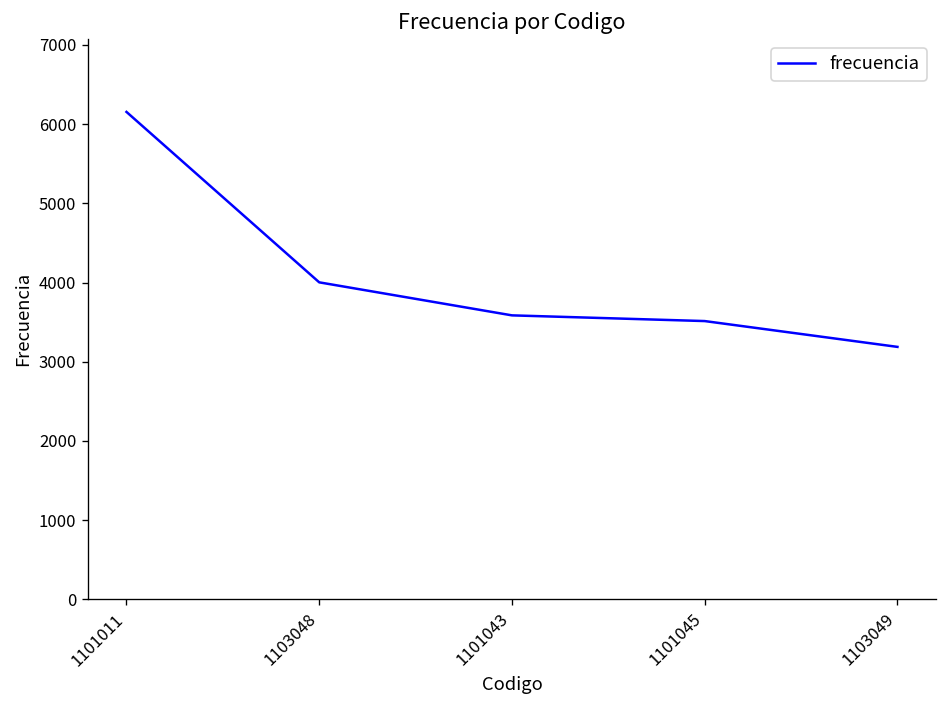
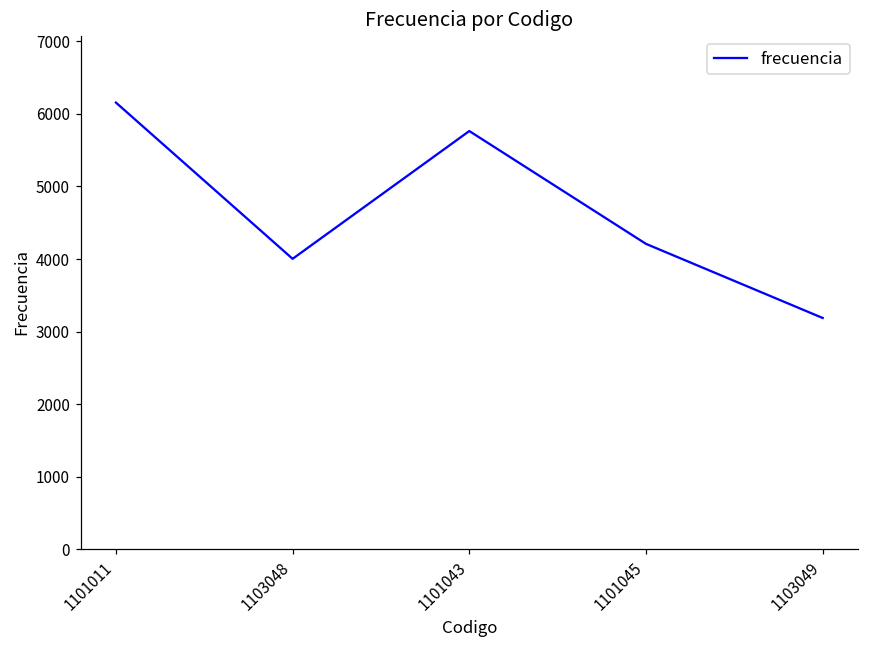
  {
    "1101011": 6200,
    "1103048": 4000,
-   "1101043": 3600,
-   "1101045": 3500,
+   "1101043": 5800,
+   "1101045": 4200,
    "1103049": 3200
  }
